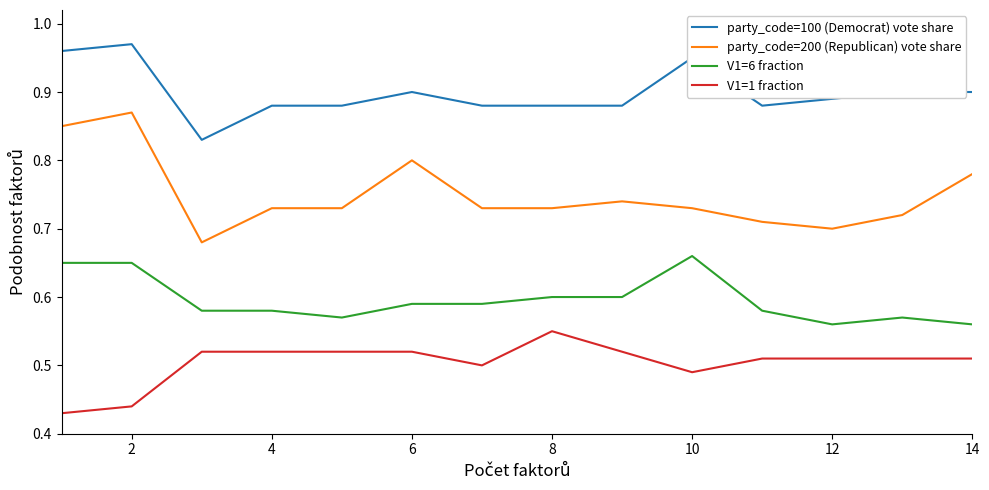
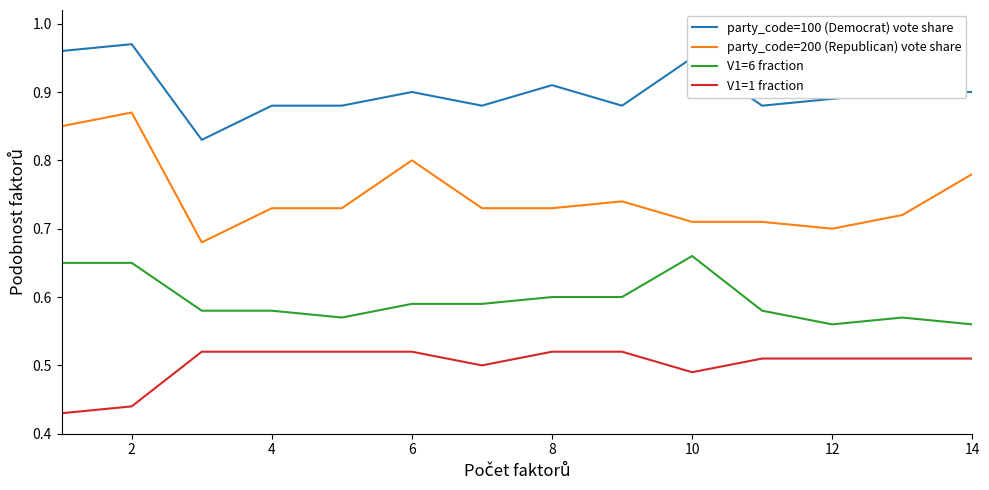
  {
    "party_code=100 (Democrat) vote share": {
      "2": 0.97,
      "4": 0.88,
      "6": 0.90,
-     "8": 0.88,
+     "8": 0.91,
      "12": 0.89,
      "14": 0.90
    },
    "party_code=200 (Republican) vote share": {
      "2": 0.87,
      "4": 0.73,
      "6": 0.80,
      "8": 0.73,
-     "10": 0.73,
+     "10": 0.71,
      "12": 0.70,
      "14": 0.78
    },
    "V1=6 fraction": {
      "2": 0.65,
      "4": 0.58,
      "6": 0.59,
      "8": 0.60,
      "10": 0.66,
      "12": 0.56,
      "14": 0.56
    },
    "V1=1 fraction": {
      "2": 0.44,
      "4": 0.52,
      "6": 0.52,
-     "8": 0.55,
+     "8": 0.52,
      "10": 0.49,
      "12": 0.51,
      "14": 0.51
    }
  }
